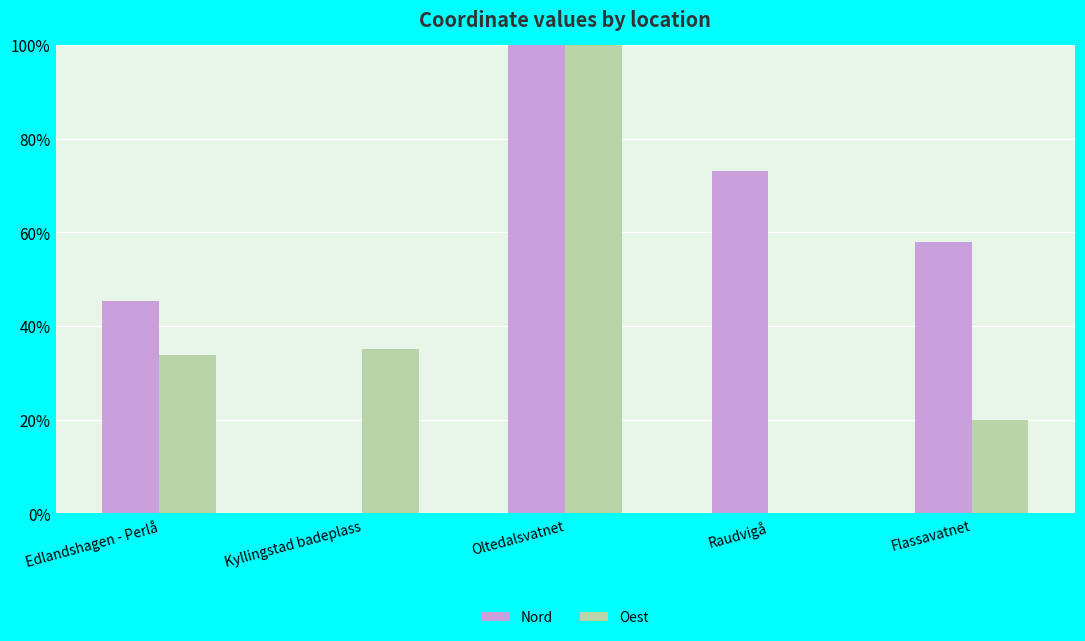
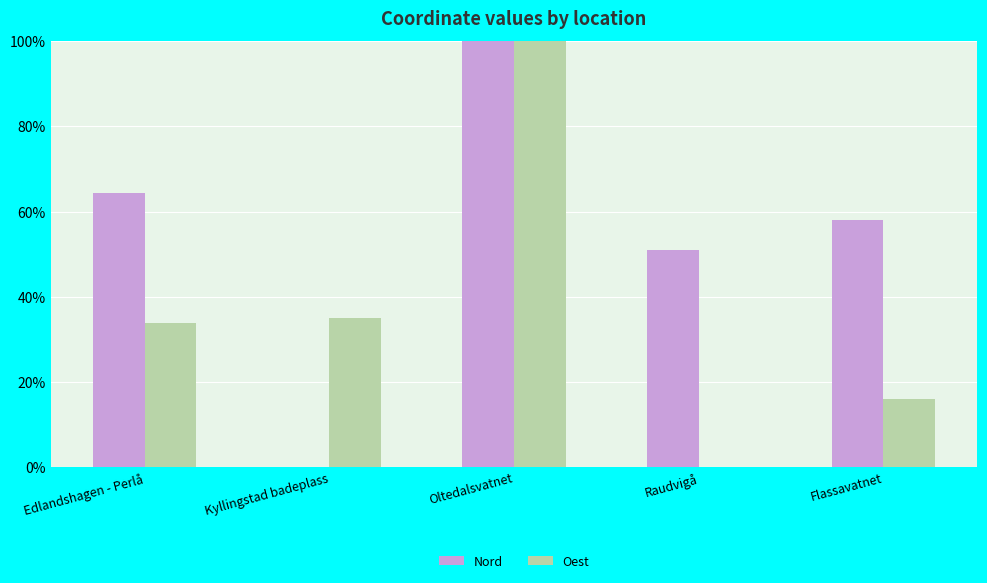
  {
    "Nord": {
-     "Edlandshagen - Perlå": "45%",
+     "Edlandshagen - Perlå": "64%",
      "Kyllingstad badeplass": "0%",
      "Oltedalsvatnet": "100%",
-     "Raudvigå": "73%",
+     "Raudvigå": "51%",
      "Flassavatnet": "58%"
    },
    "Oest": {
      "Edlandshagen - Perlå": "34%",
      "Kyllingstad badeplass": "35%",
      "Oltedalsvatnet": "100%",
      "Raudvigå": "0%",
-     "Flassavatnet": "20%"
+     "Flassavatnet": "16%"
    }
  }
